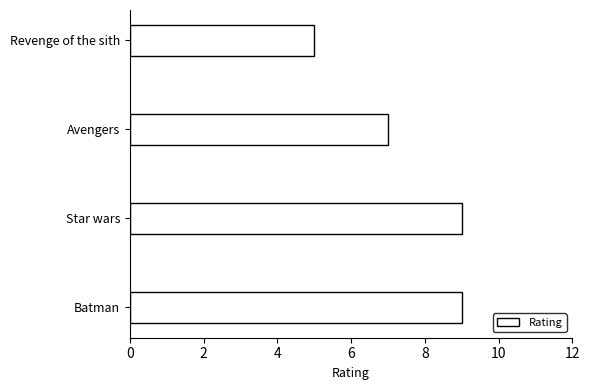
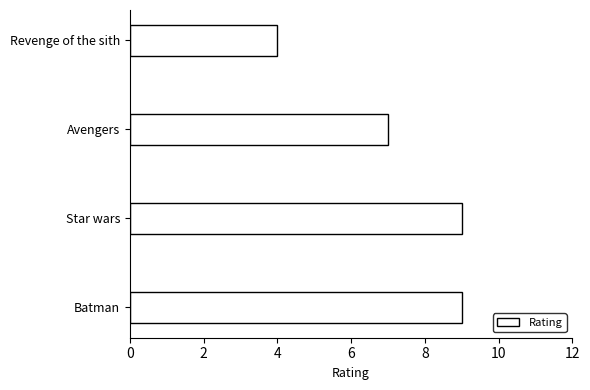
  {
-   "Revenge of the sith": 5,
+   "Revenge of the sith": 4,
    "Avengers": 7,
    "Star wars": 9,
    "Batman": 9
  }
